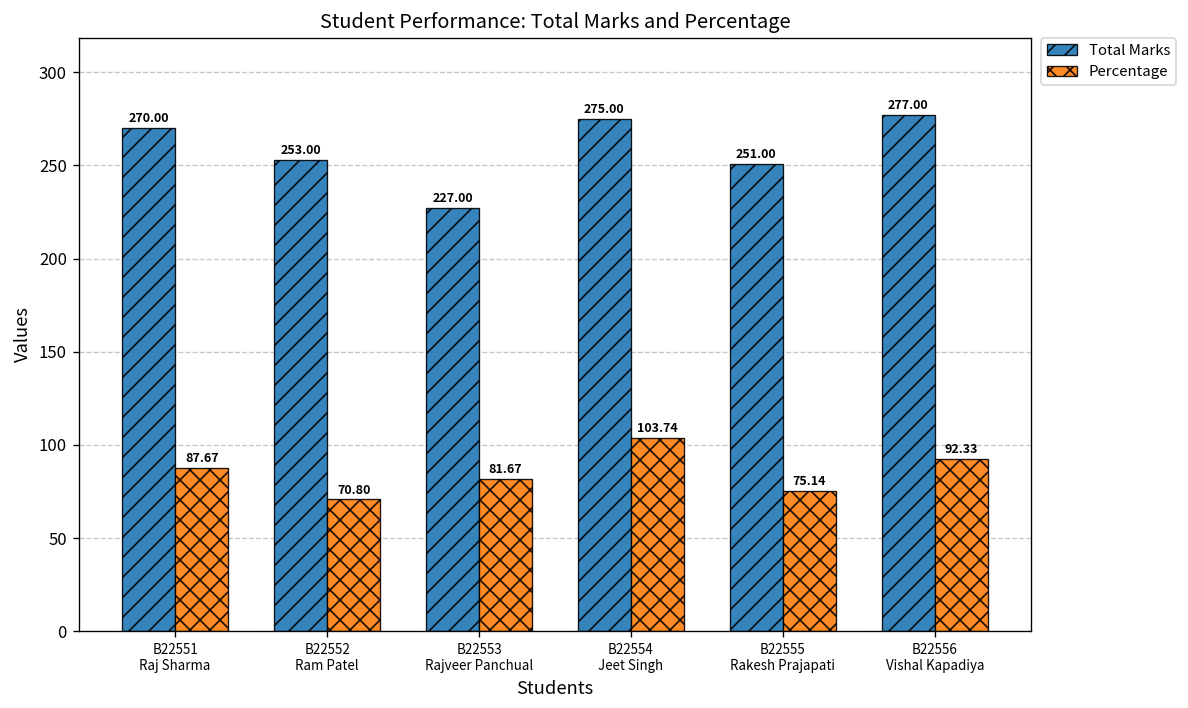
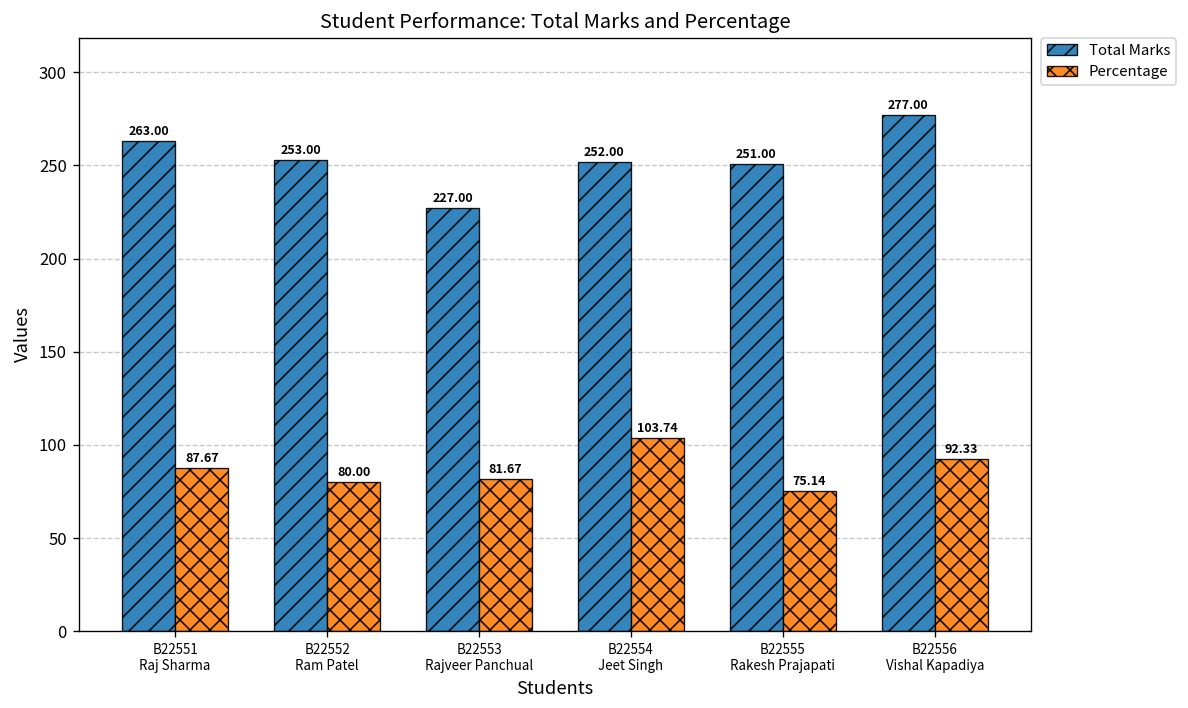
  {
    "Total Marks": {
-     "B22551 Raj Sharma": 270.00,
+     "B22551 Raj Sharma": 263.00,
      "B22552 Ram Patel": 253.00,
      "B22553 Rajveer Panchual": 227.00,
-     "B22554 Jeet Singh": 275.00,
+     "B22554 Jeet Singh": 252.00,
      "B22555 Rakesh Prajapati": 251.00,
      "B22556 Vishal Kapadiya": 277.00
    },
    "Percentage": {
      "B22551 Raj Sharma": 87.67,
-     "B22552 Ram Patel": 70.80,
+     "B22552 Ram Patel": 80.00,
      "B22553 Rajveer Panchual": 81.67,
      "B22554 Jeet Singh": 103.74,
      "B22555 Rakesh Prajapati": 75.14,
      "B22556 Vishal Kapadiya": 92.33
    }
  }
